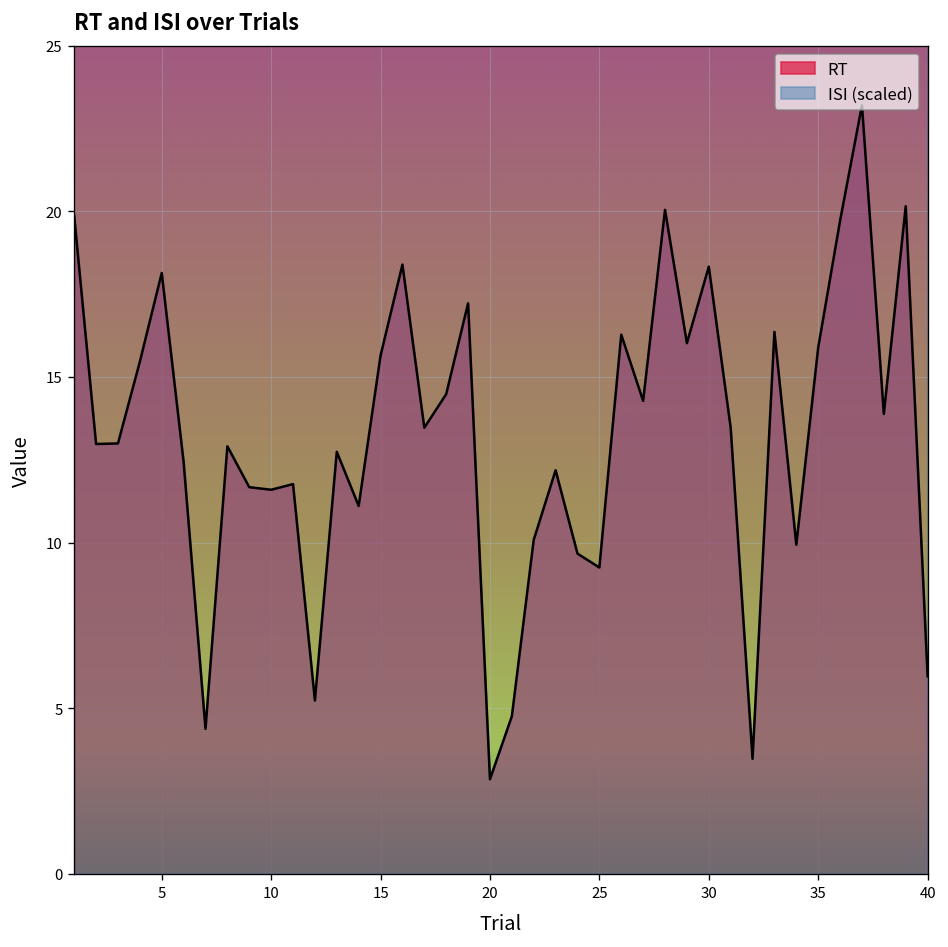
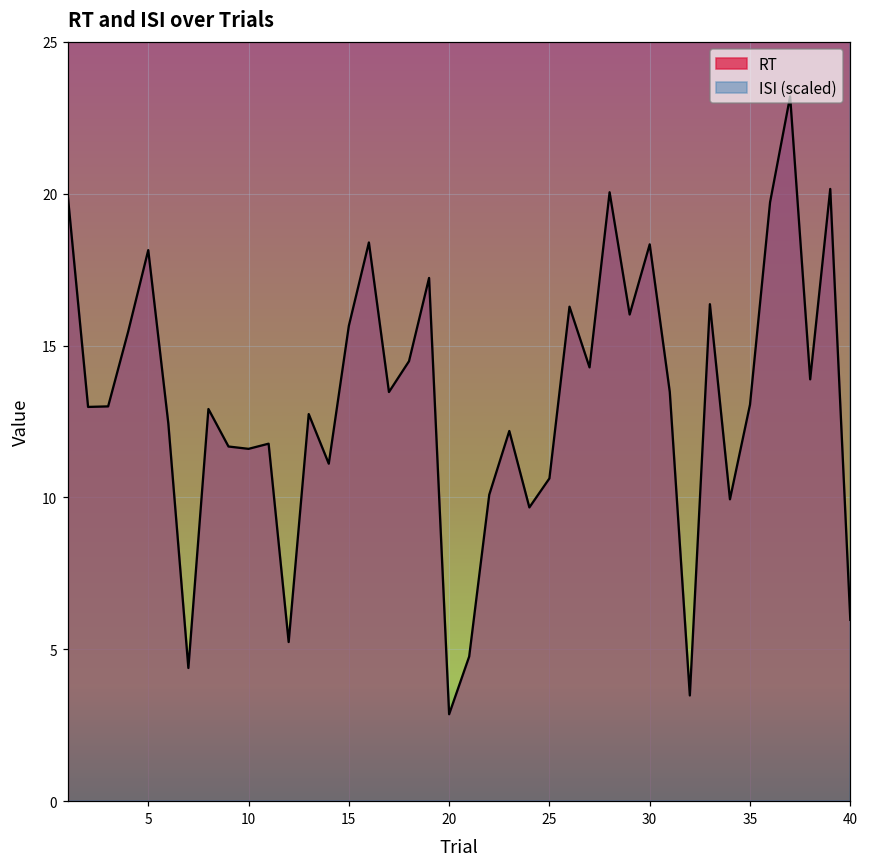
  {
    "RT": {
      "5": 18.1,
      "10": 11.6,
      "15": 15.6,
      "20": 2.9,
-     "25": 9.3,
+     "25": 10.6,
      "30": 18.3,
-     "35": 15.9,
+     "35": 13.1,
      "40": 6.0
    }
  }
